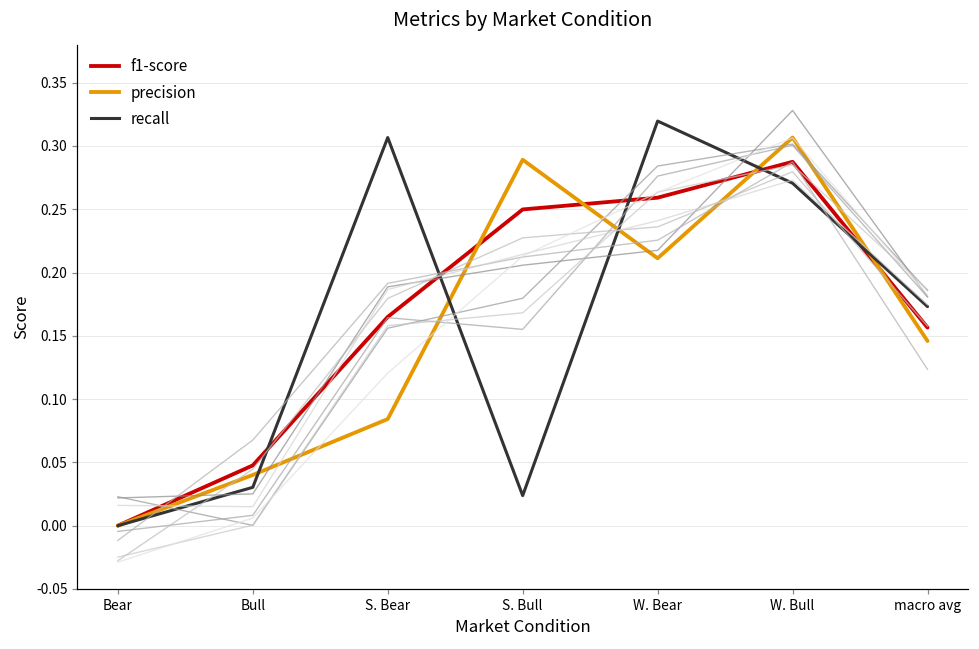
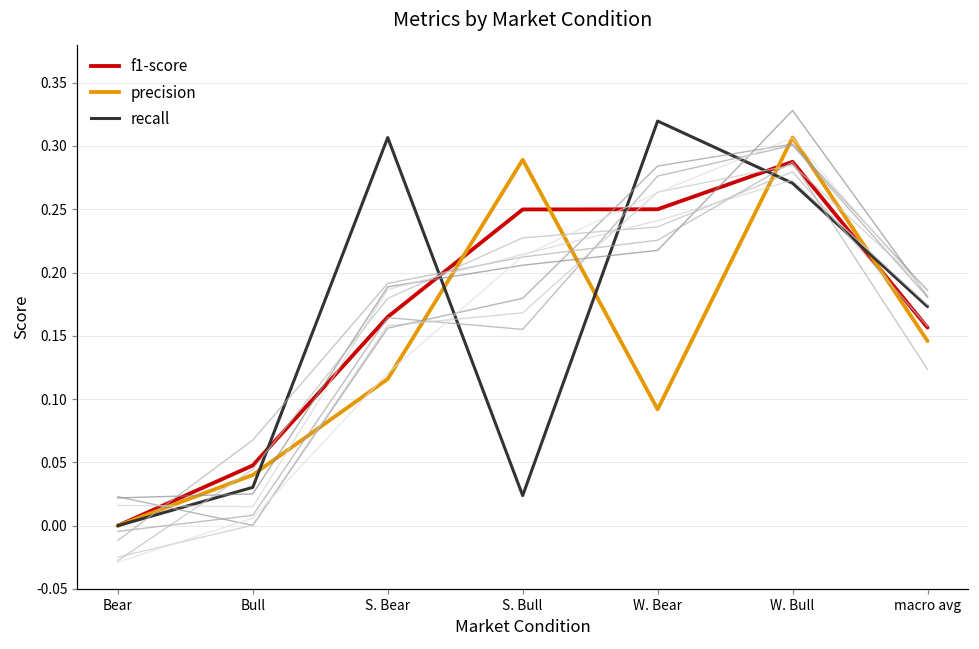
  {
    "f1-score": {
      "Bull": 0.048,
      "S. Bull": 0.250,
-     "W. Bear": 0.259
+     "W. Bear": 0.250
    },
    "precision": {
      "Bull": 0.040,
-     "S. Bear": 0.084,
+     "S. Bear": 0.116,
      "S. Bull": 0.289,
-     "W. Bear": 0.211,
+     "W. Bear": 0.092,
      "macro avg": 0.146
    },
    "recall": {
      "Bull": 0.030,
      "S. Bear": 0.307,
      "S. Bull": 0.024,
      "W. Bear": 0.320,
      "W. Bull": 0.271
    }
  }
